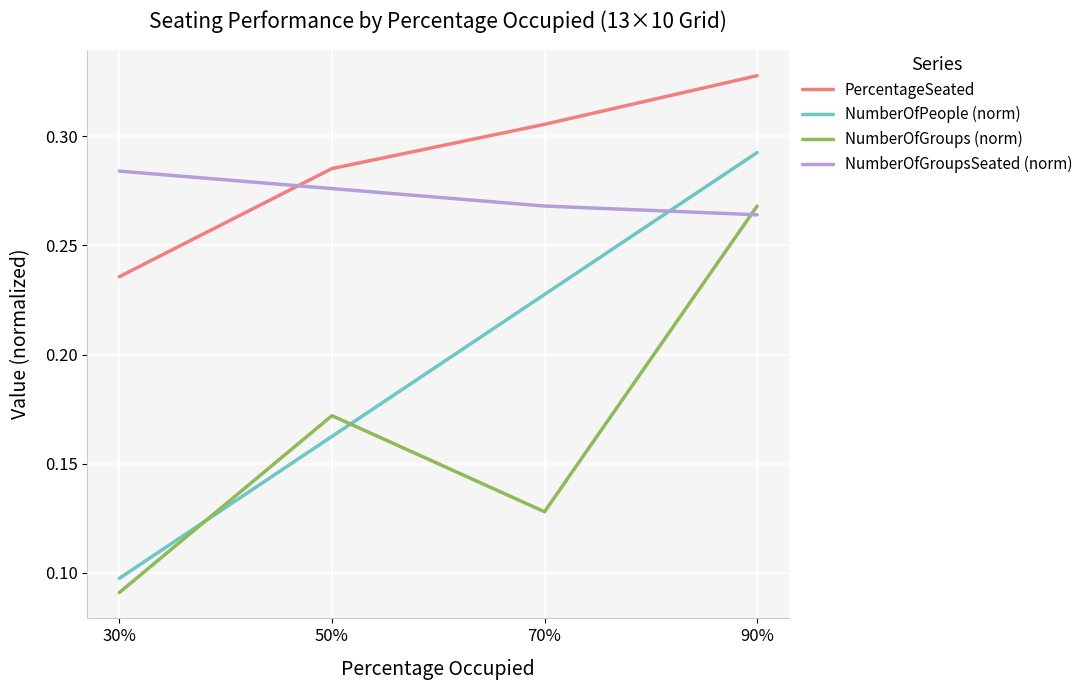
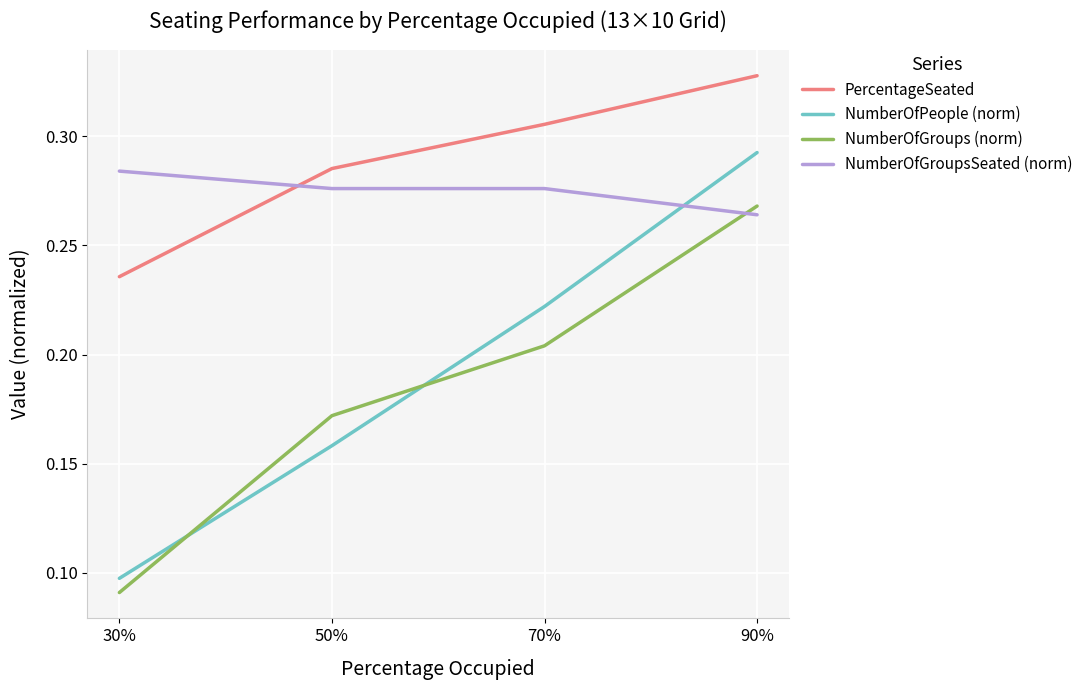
  {
    "PercentageSeated": {
      "30%": 0.236,
      "50%": 0.285,
      "70%": 0.305,
      "90%": 0.328
    },
    "NumberOfPeople (norm)": {
      "30%": 0.098,
-     "50%": 0.163,
-     "70%": 0.228,
+     "50%": 0.158,
+     "70%": 0.222,
      "90%": 0.293
    },
    "NumberOfGroups (norm)": {
      "30%": 0.091,
      "50%": 0.172,
-     "70%": 0.128,
+     "70%": 0.204,
      "90%": 0.268
    },
    "NumberOfGroupsSeated (norm)": {
      "30%": 0.284,
      "50%": 0.276,
-     "70%": 0.268,
+     "70%": 0.276,
      "90%": 0.264
    }
  }
